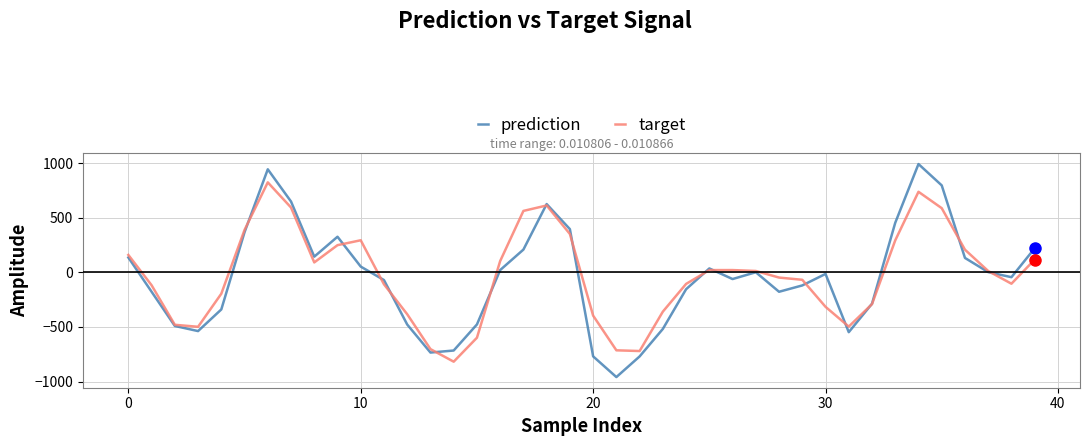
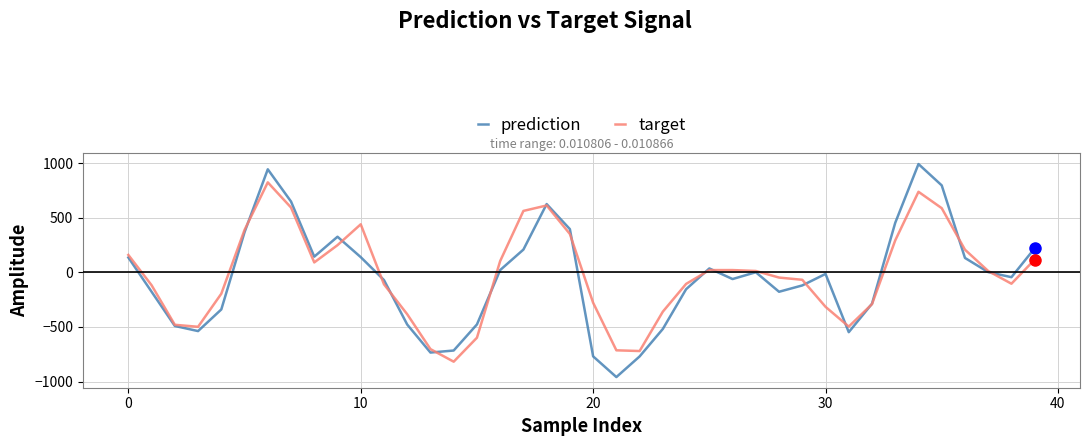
  {
    "prediction": {
      "0": 140,
-     "10": 50,
+     "10": 140,
      "20": -770,
      "30": -10
    },
    "target": {
      "0": 160,
-     "10": 290,
-     "20": -400,
+     "10": 440,
+     "20": -280,
      "30": -320
    }
  }
